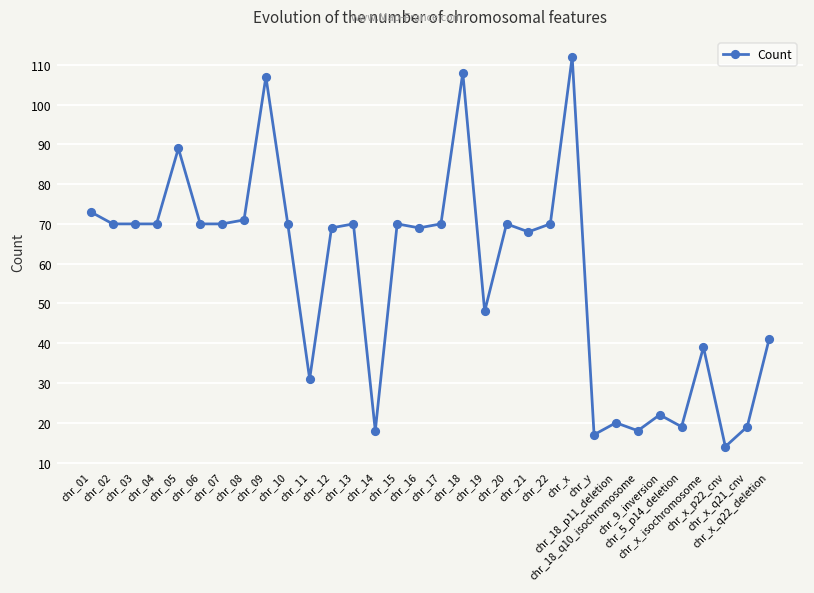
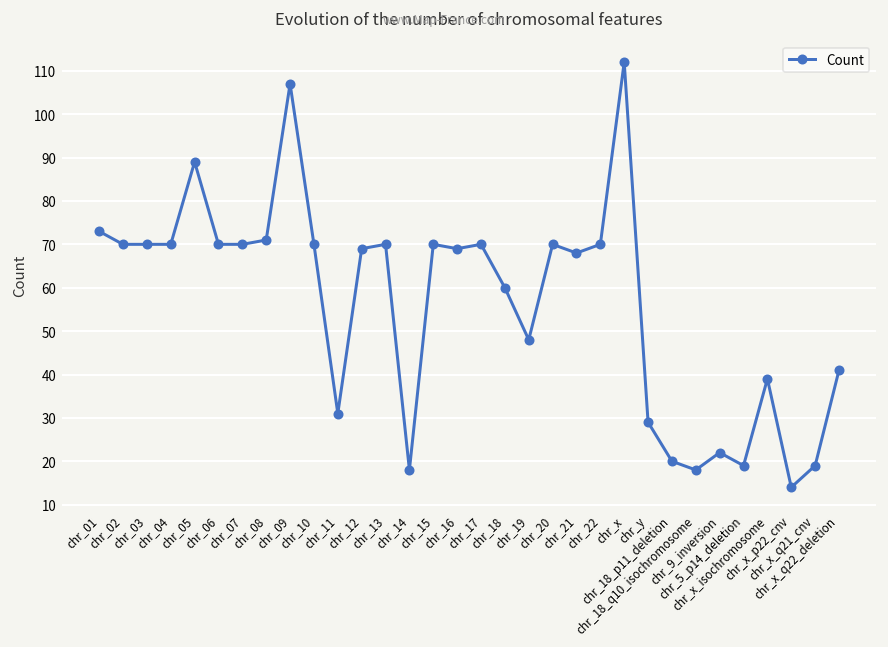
  {
    "chr_01": 73,
    "chr_02": 70,
    "chr_03": 70,
    "chr_04": 70,
    "chr_05": 89,
    "chr_06": 70,
    "chr_07": 70,
    "chr_08": 71,
    "chr_09": 107,
    "chr_10": 70,
    "chr_11": 31,
    "chr_12": 69,
    "chr_13": 70,
    "chr_14": 18,
    "chr_15": 70,
    "chr_16": 69,
    "chr_17": 70,
-   "chr_18": 108,
+   "chr_18": 60,
    "chr_19": 48,
    "chr_20": 70,
    "chr_21": 68,
    "chr_22": 70,
    "chr_x": 112,
-   "chr_y": 17,
+   "chr_y": 29,
    "chr_18_p11_deletion": 20,
    "chr_18_q10_isochromosome": 18,
    "chr_9_inversion": 22,
    "chr_5_p14_deletion": 19,
    "chr_x_isochromosome": 39,
    "chr_x_p22_cnv": 14,
    "chr_x_q21_cnv": 19,
    "chr_x_q22_deletion": 41
  }
